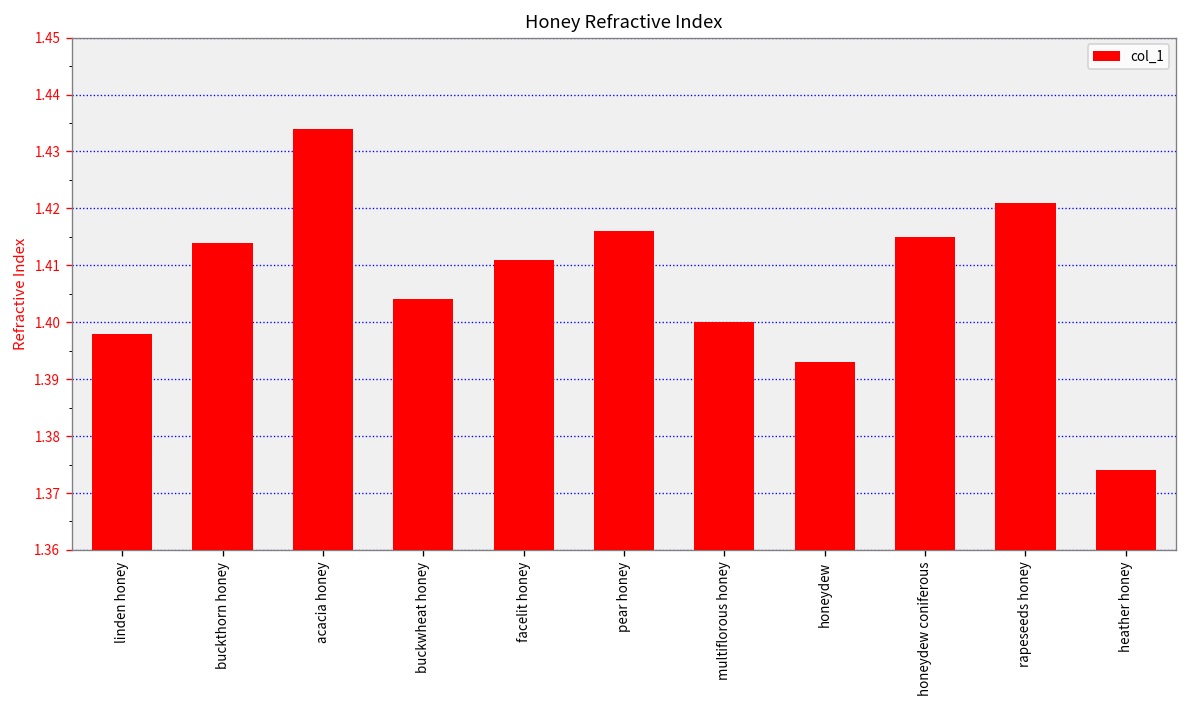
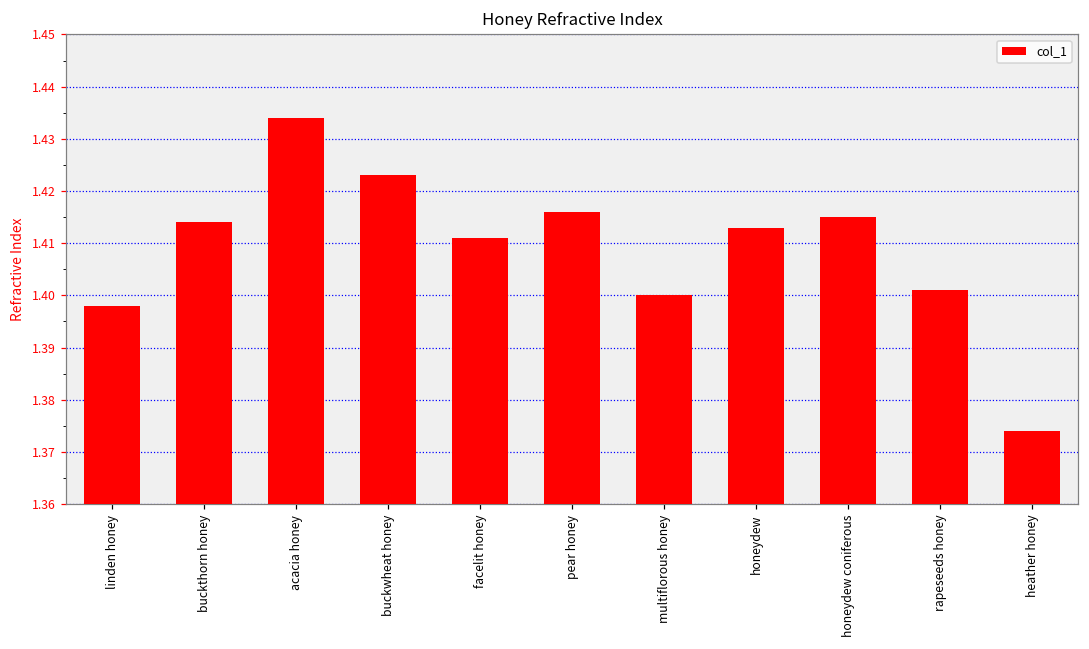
  {
    "linden honey": 1.398,
    "buckthorn honey": 1.414,
    "acacia honey": 1.434,
-   "buckwheat honey": 1.404,
+   "buckwheat honey": 1.423,
    "facelit honey": 1.411,
    "pear honey": 1.416,
    "multiflorous honey": 1.400,
-   "honeydew": 1.393,
+   "honeydew": 1.413,
    "honeydew coniferous": 1.415,
-   "rapeseeds honey": 1.421,
+   "rapeseeds honey": 1.401,
    "heather honey": 1.374
  }
